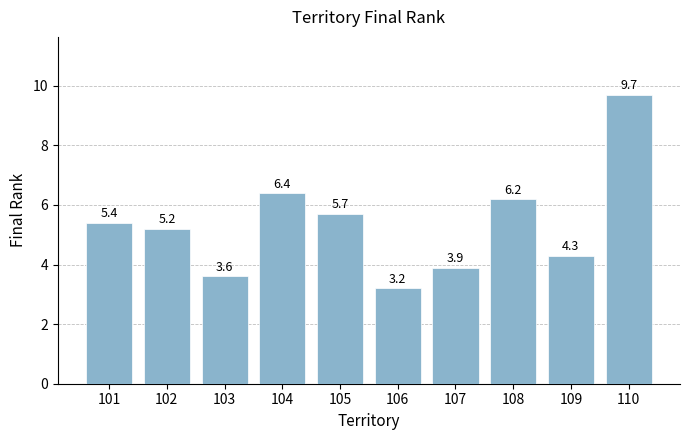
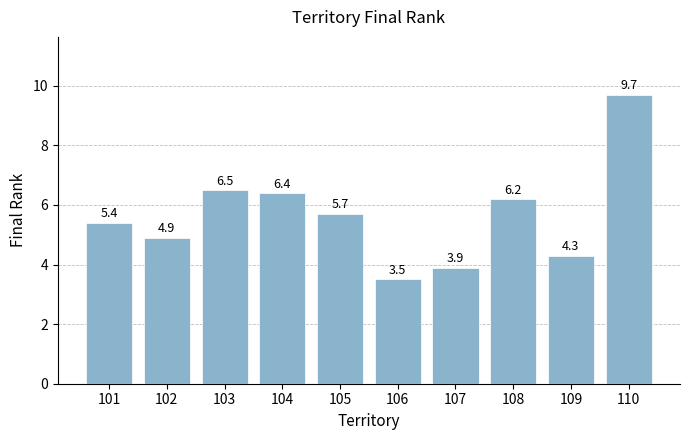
  {
    "101": 5.4,
-   "102": 5.2,
-   "103": 3.6,
+   "102": 4.9,
+   "103": 6.5,
    "104": 6.4,
    "105": 5.7,
-   "106": 3.2,
+   "106": 3.5,
    "107": 3.9,
    "108": 6.2,
    "109": 4.3,
    "110": 9.7
  }
